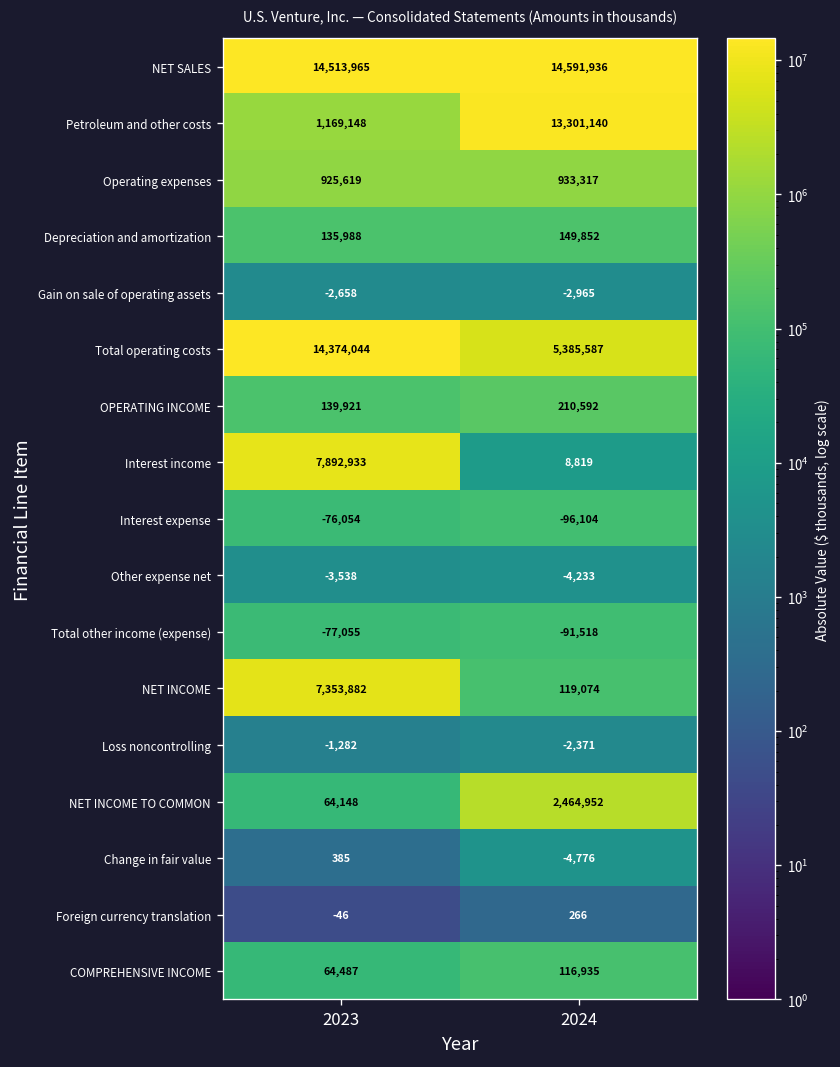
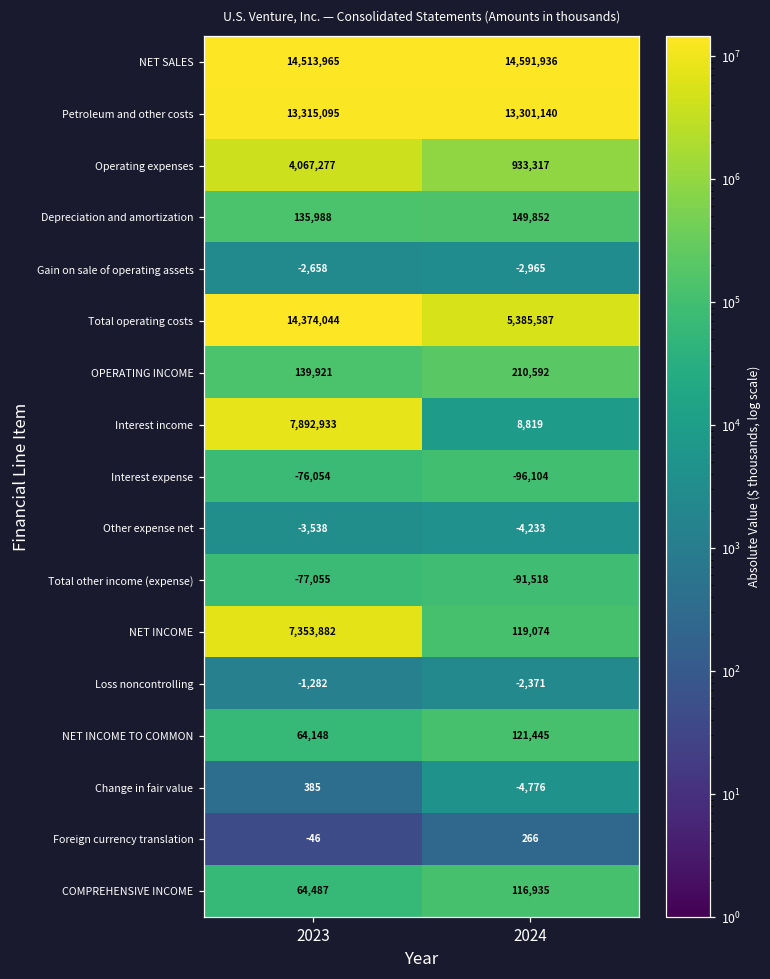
  {
    "NET SALES": {
      "2023": "14,513,965",
      "2024": "14,591,936"
    },
    "Petroleum and other costs": {
-     "2023": "1,169,148",
+     "2023": "13,315,095",
      "2024": "13,301,140"
    },
    "Operating expenses": {
-     "2023": "925,619",
+     "2023": "4,067,277",
      "2024": "933,317"
    },
    "Depreciation and amortization": {
      "2023": "135,988",
      "2024": "149,852"
    },
    "Gain on sale of operating assets": {
      "2023": "-2,658",
      "2024": "-2,965"
    },
    "Total operating costs": {
      "2023": "14,374,044",
      "2024": "5,385,587"
    },
    "OPERATING INCOME": {
      "2023": "139,921",
      "2024": "210,592"
    },
    "Interest income": {
      "2023": "7,892,933",
      "2024": "8,819"
    },
    "Interest expense": {
      "2023": "-76,054",
      "2024": "-96,104"
    },
    "Other expense net": {
      "2023": "-3,538",
      "2024": "-4,233"
    },
    "Total other income (expense)": {
      "2023": "-77,055",
      "2024": "-91,518"
    },
    "NET INCOME": {
      "2023": "7,353,882",
      "2024": "119,074"
    },
    "Loss noncontrolling": {
      "2023": "-1,282",
      "2024": "-2,371"
    },
    "NET INCOME TO COMMON": {
      "2023": "64,148",
-     "2024": "2,464,952"
+     "2024": "121,445"
    },
    "Change in fair value": {
      "2023": "385",
      "2024": "-4,776"
    },
    "Foreign currency translation": {
      "2023": "-46",
      "2024": "266"
    },
    "COMPREHENSIVE INCOME": {
      "2023": "64,487",
      "2024": "116,935"
    }
  }
